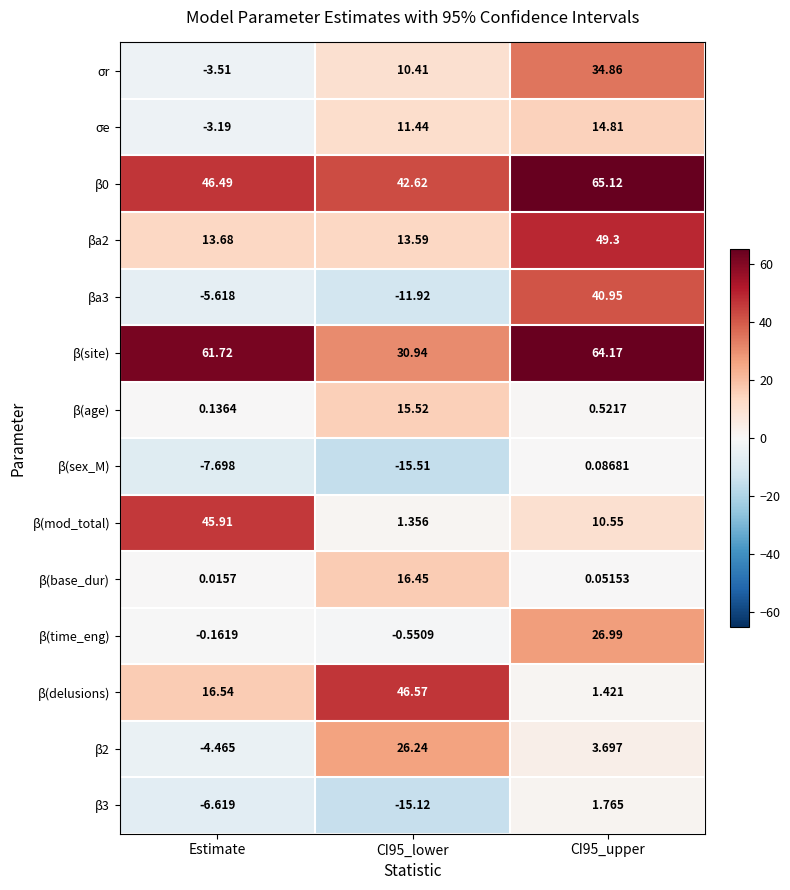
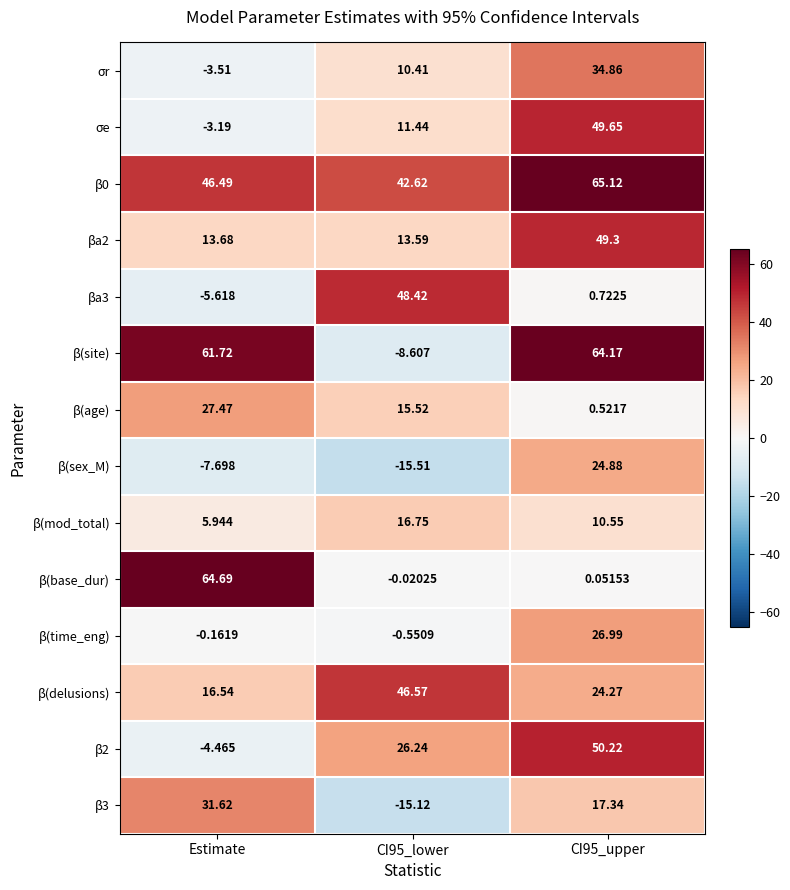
  {
    "σr": {
      "Estimate": -3.51,
      "CI95_lower": 10.41,
      "CI95_upper": 34.86
    },
    "σe": {
      "Estimate": -3.19,
      "CI95_lower": 11.44,
-     "CI95_upper": 14.81
+     "CI95_upper": 49.65
    },
    "β0": {
      "Estimate": 46.49,
      "CI95_lower": 42.62,
      "CI95_upper": 65.12
    },
    "βa2": {
      "Estimate": 13.68,
      "CI95_lower": 13.59,
      "CI95_upper": 49.3
    },
    "βa3": {
      "Estimate": -5.618,
-     "CI95_lower": -11.92,
-     "CI95_upper": 40.95
+     "CI95_lower": 48.42,
+     "CI95_upper": 0.7225
    },
    "β(site)": {
      "Estimate": 61.72,
-     "CI95_lower": 30.94,
+     "CI95_lower": -8.607,
      "CI95_upper": 64.17
    },
    "β(age)": {
-     "Estimate": 0.1364,
+     "Estimate": 27.47,
      "CI95_lower": 15.52,
      "CI95_upper": 0.5217
    },
    "β(sex_M)": {
      "Estimate": -7.698,
      "CI95_lower": -15.51,
-     "CI95_upper": 0.08681
+     "CI95_upper": 24.88
    },
    "β(mod_total)": {
-     "Estimate": 45.91,
-     "CI95_lower": 1.356,
+     "Estimate": 5.944,
+     "CI95_lower": 16.75,
      "CI95_upper": 10.55
    },
    "β(base_dur)": {
-     "Estimate": 0.0157,
-     "CI95_lower": 16.45,
+     "Estimate": 64.69,
+     "CI95_lower": -0.02025,
      "CI95_upper": 0.05153
    },
    "β(time_eng)": {
      "Estimate": -0.1619,
      "CI95_lower": -0.5509,
      "CI95_upper": 26.99
    },
    "β(delusions)": {
      "Estimate": 16.54,
      "CI95_lower": 46.57,
-     "CI95_upper": 1.421
+     "CI95_upper": 24.27
    },
    "β2": {
      "Estimate": -4.465,
      "CI95_lower": 26.24,
-     "CI95_upper": 3.697
+     "CI95_upper": 50.22
    },
    "β3": {
-     "Estimate": -6.619,
+     "Estimate": 31.62,
      "CI95_lower": -15.12,
-     "CI95_upper": 1.765
+     "CI95_upper": 17.34
    }
  }
